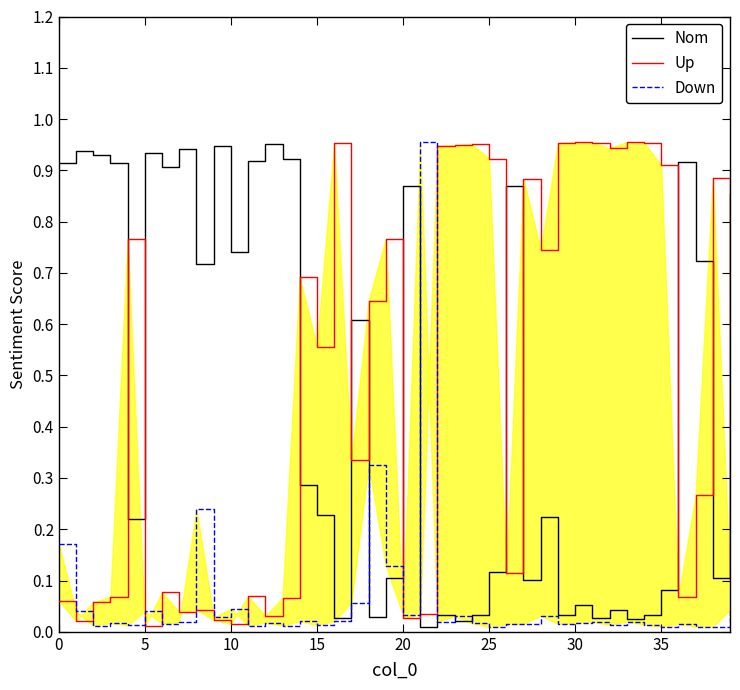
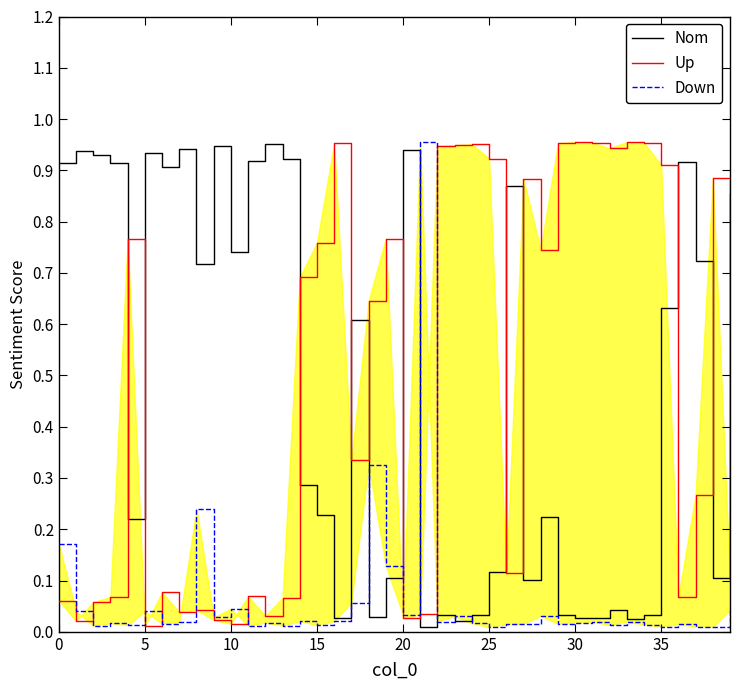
  {
    "Nom": {
      "0": 0.92,
      "5": 0.93,
      "10": 0.74,
      "15": 0.23,
-     "20": 0.87,
+     "20": 0.94,
      "25": 0.12,
-     "30": 0.05,
-     "35": 0.08
+     "30": 0.03,
+     "35": 0.63
    },
    "Up": {
      "0": 0.06,
      "5": 0.01,
      "10": 0.02,
-     "15": 0.56,
+     "15": 0.76,
      "20": 0.03
    },
    "Down": {
      "15": 0.01,
      "25": 0.01,
      "30": 0.02,
      "35": 0.01
    }
  }
